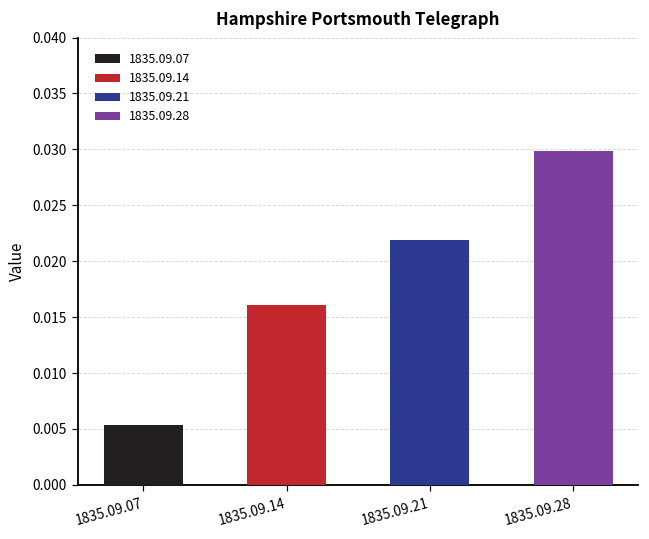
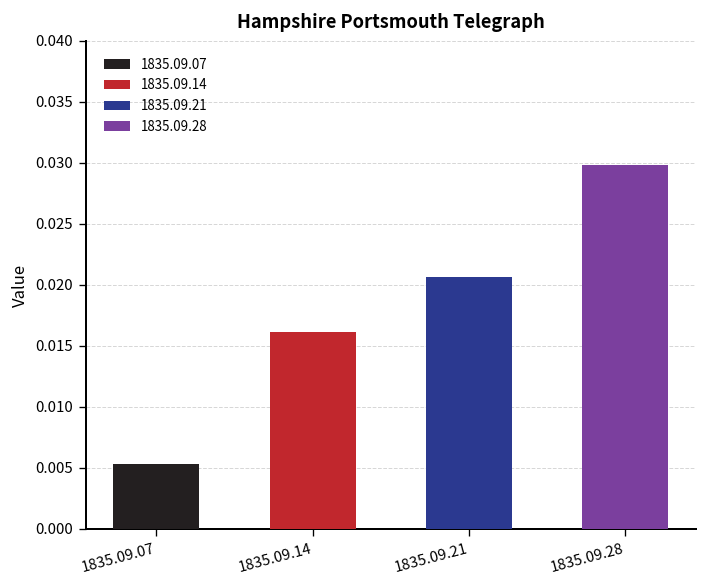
  {
    "1835.09.07": 0.0053,
    "1835.09.14": 0.0161,
-   "1835.09.21": 0.0219,
+   "1835.09.21": 0.0207,
    "1835.09.28": 0.0298
  }
